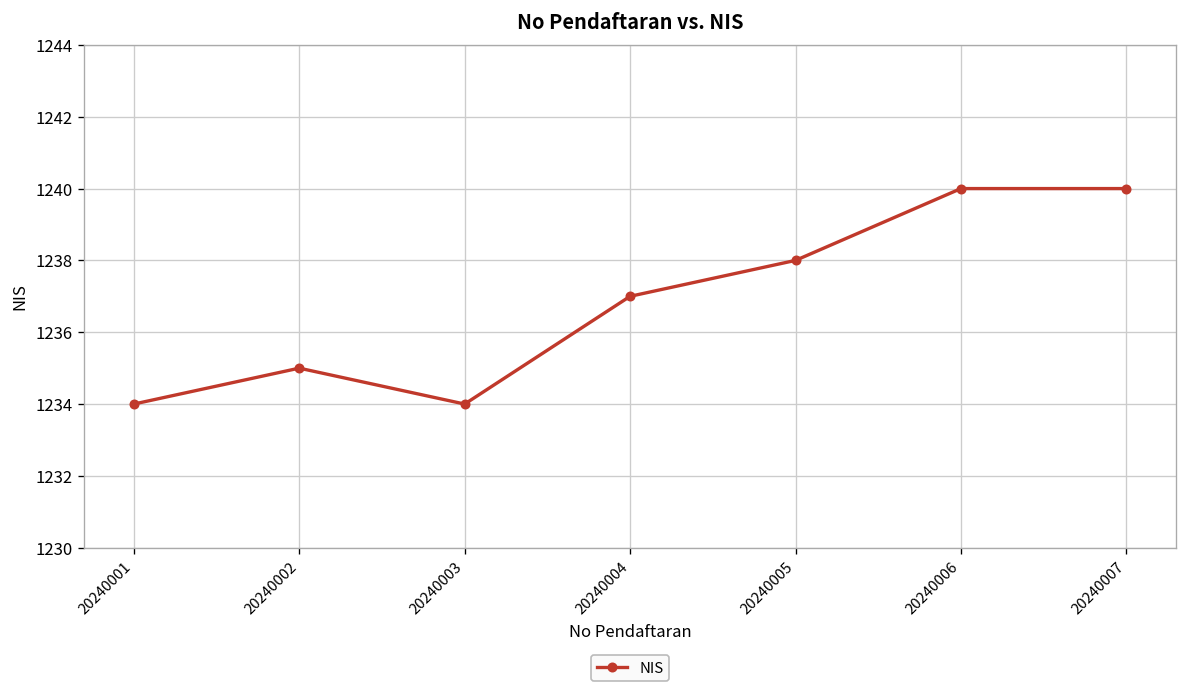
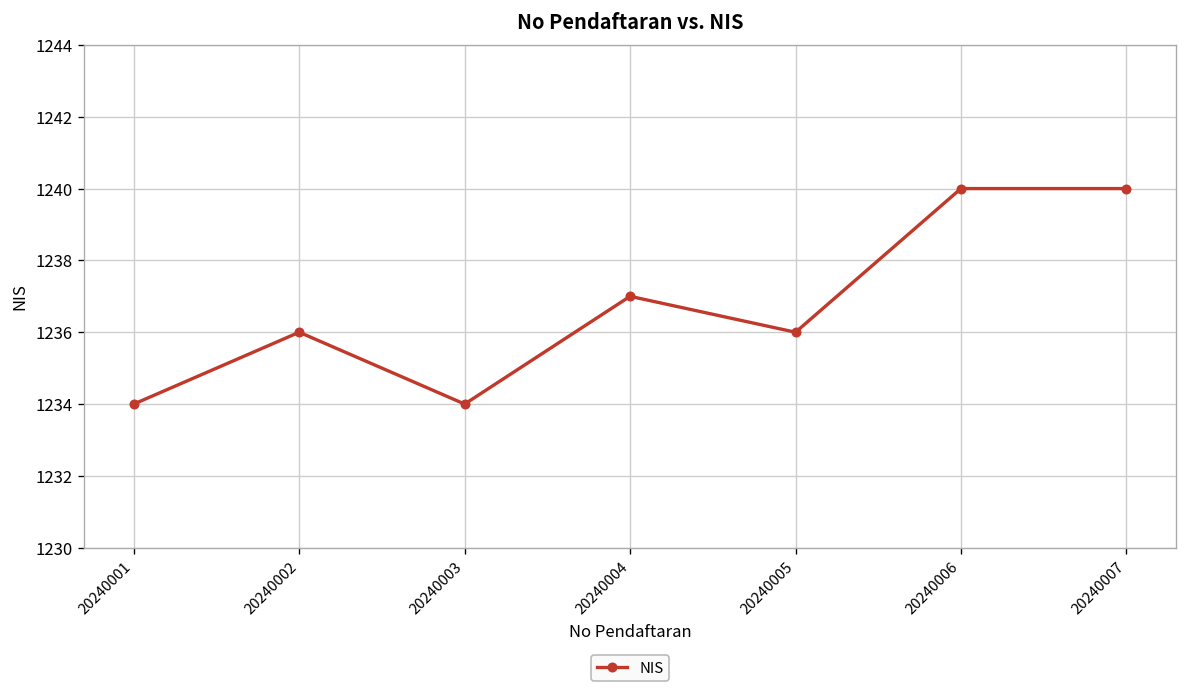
  {
    "20240001": 1234,
-   "20240002": 1235,
+   "20240002": 1236,
    "20240003": 1234,
    "20240004": 1237,
-   "20240005": 1238,
+   "20240005": 1236,
    "20240006": 1240,
    "20240007": 1240
  }
